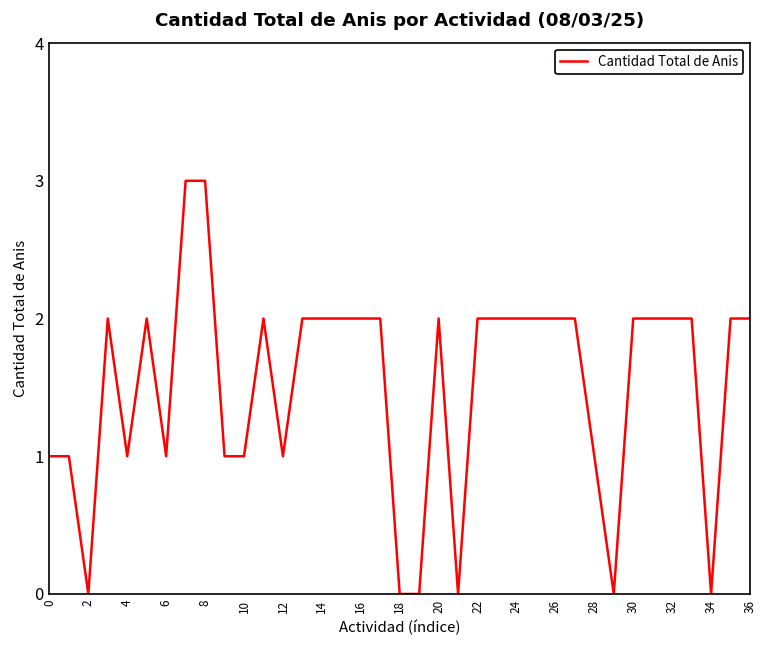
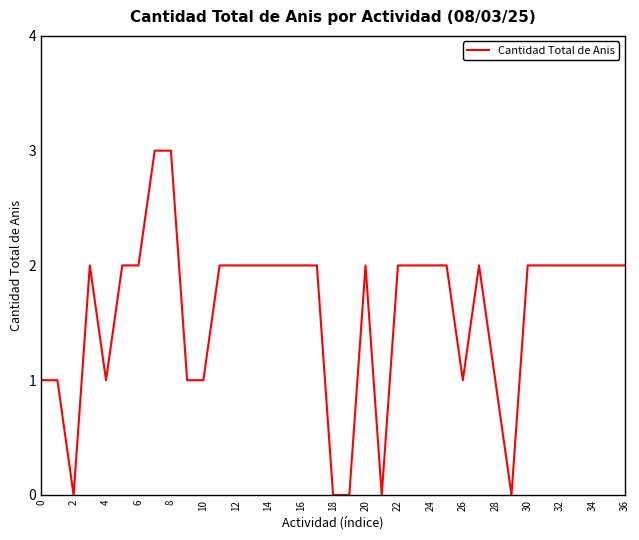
  {
    "0": 1,
    "2": 0,
    "4": 1,
-   "6": 1,
+   "6": 2,
    "8": 3,
    "10": 1,
-   "12": 1,
+   "12": 2,
    "14": 2,
    "16": 2,
    "18": 0,
    "20": 2,
    "22": 2,
    "24": 2,
-   "26": 2,
+   "26": 1,
    "28": 1,
    "30": 2,
    "32": 2,
-   "34": 0,
+   "34": 2,
    "36": 2
  }
